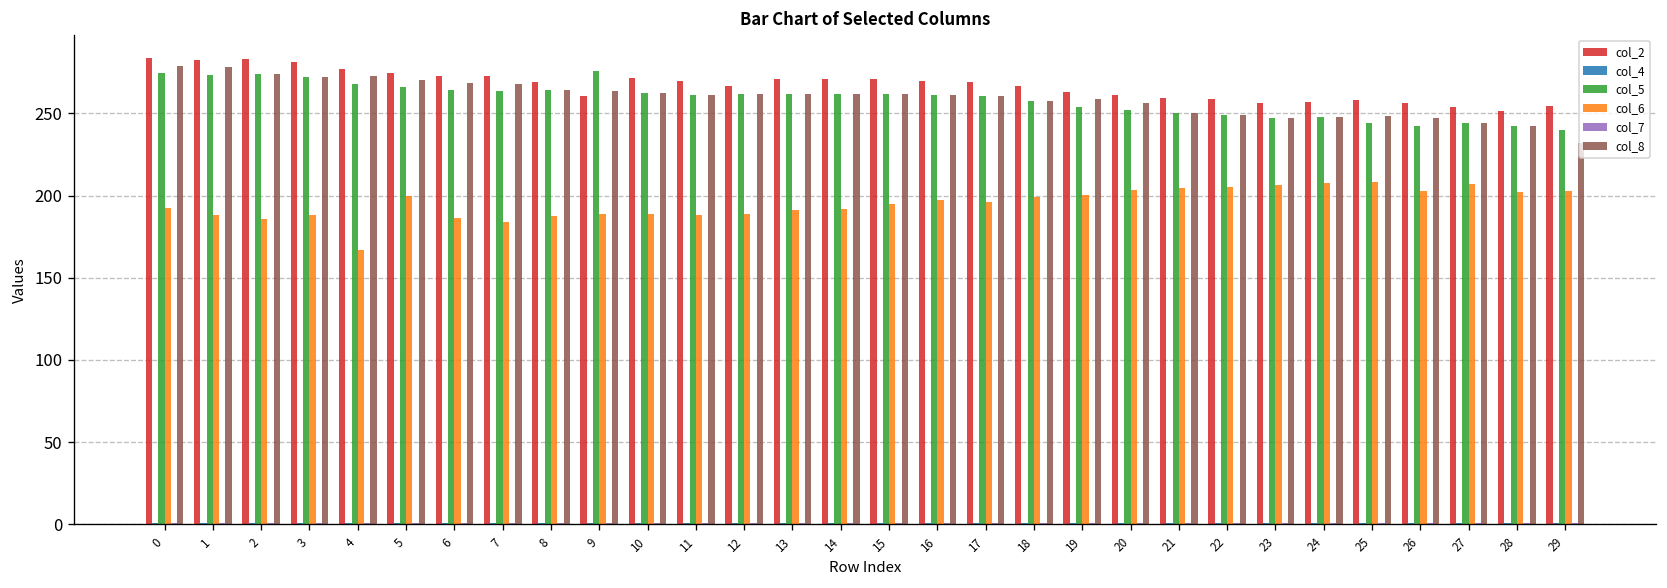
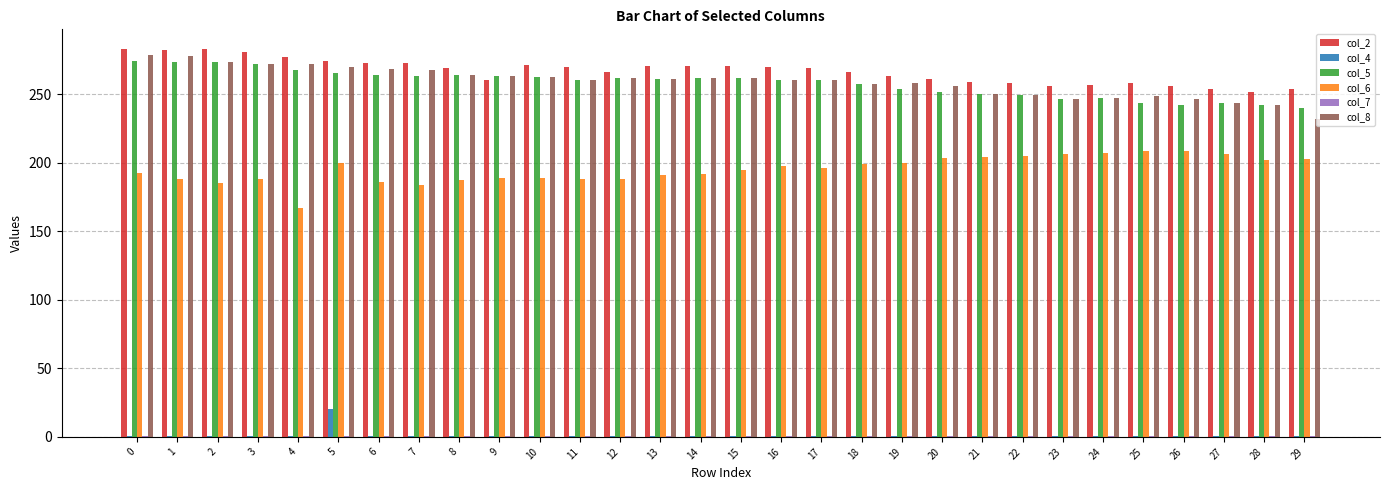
  {
    "col_2": {
      "0": 283,
      "1": 283,
      "2": 283,
      "3": 281,
      "4": 277,
      "5": 275,
      "6": 273,
      "7": 273,
      "8": 269,
      "9": 261,
      "10": 272,
      "11": 270,
      "12": 266,
      "13": 271,
      "14": 271,
      "15": 271,
      "16": 270,
      "17": 269,
      "18": 267,
      "19": 263,
      "20": 261,
      "21": 259,
      "22": 259,
      "23": 256,
      "24": 257,
      "25": 258,
      "26": 256,
      "27": 254,
      "28": 252,
      "29": 254
    },
    "col_4": {
-     "5": 1
+     "5": 21
    },
    "col_5": {
      "0": 274,
      "1": 274,
      "2": 274,
      "3": 272,
      "4": 268,
      "5": 266,
      "6": 264,
      "7": 264,
      "8": 265,
-     "9": 276,
+     "9": 264,
      "10": 263,
      "11": 261,
      "12": 262,
      "13": 262,
      "14": 262,
      "15": 262,
      "16": 261,
      "17": 260,
      "18": 257,
      "19": 254,
      "20": 252,
      "21": 250,
      "22": 249,
      "23": 247,
      "24": 248,
      "25": 244,
      "26": 242,
      "27": 244,
      "28": 242,
      "29": 240
    },
    "col_6": {
      "0": 193,
      "1": 188,
      "2": 186,
      "3": 188,
      "4": 167,
      "5": 200,
      "6": 186,
      "7": 184,
      "8": 188,
      "9": 189,
      "10": 189,
      "11": 188,
      "12": 189,
      "13": 192,
      "14": 192,
      "15": 195,
      "16": 197,
      "17": 196,
      "18": 199,
      "19": 200,
      "20": 203,
      "21": 204,
      "22": 205,
      "23": 206,
      "24": 207,
      "25": 208,
-     "26": 203,
+     "26": 208,
      "27": 207,
      "28": 202,
      "29": 203
    },
    "col_8": {
      "0": 279,
      "1": 278,
      "2": 274,
      "3": 272,
      "4": 273,
      "5": 270,
      "6": 268,
      "7": 268,
      "8": 265,
      "9": 264,
      "10": 263,
      "11": 261,
      "12": 262,
      "13": 262,
      "14": 262,
      "15": 262,
      "16": 261,
      "17": 260,
      "18": 257,
      "19": 259,
      "20": 256,
      "21": 250,
      "22": 249,
      "23": 247,
      "24": 248,
      "25": 249,
      "26": 247,
      "27": 244,
      "28": 242
    }
  }
